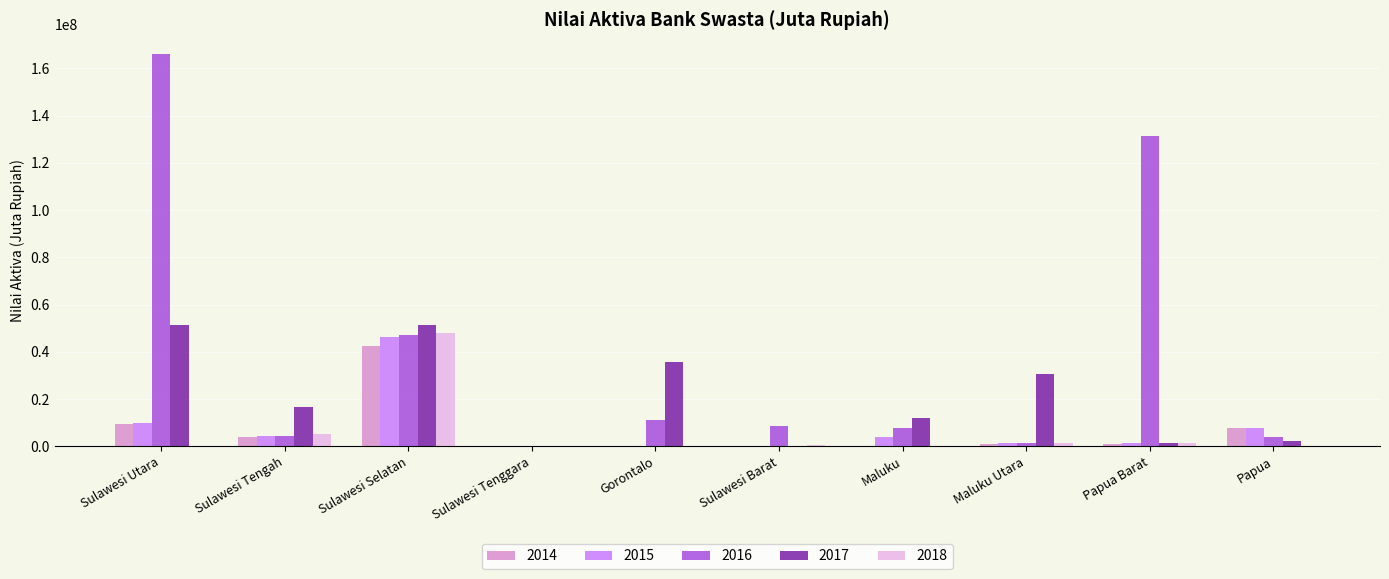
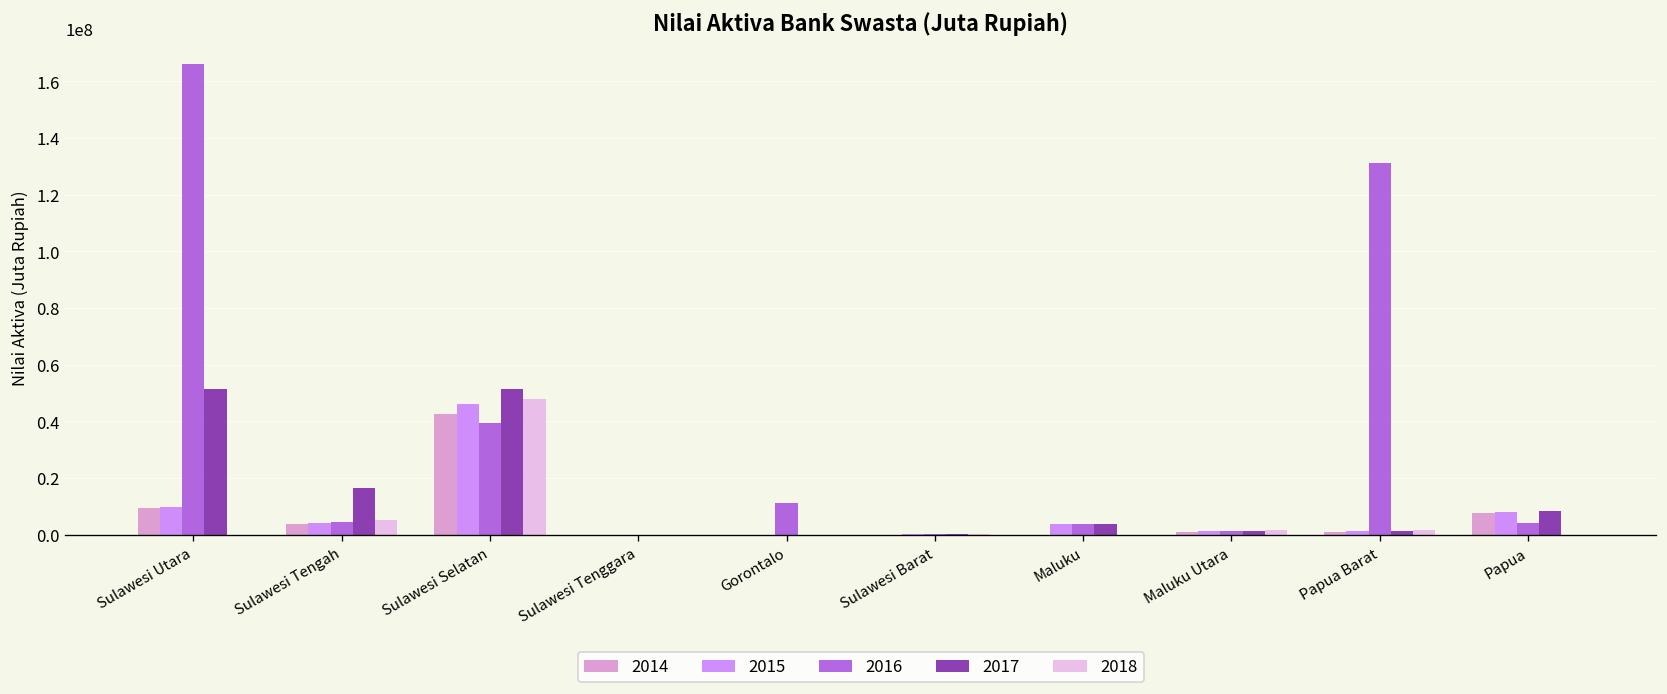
  {
    "2016": {
      "Sulawesi Utara": 166000000,
      "Sulawesi Tengah": 4000000,
-     "Sulawesi Selatan": 47000000,
+     "Sulawesi Selatan": 39000000,
      "Sulawesi Tenggara": 0,
      "Gorontalo": 11000000,
-     "Sulawesi Barat": 9000000,
-     "Maluku": 8000000,
+     "Sulawesi Barat": 0,
+     "Maluku": 4000000,
      "Maluku Utara": 1000000,
      "Papua Barat": 131000000,
      "Papua": 4000000
    },
    "2017": {
      "Sulawesi Utara": 51000000,
      "Sulawesi Tengah": 16000000,
      "Sulawesi Selatan": 51000000,
      "Sulawesi Tenggara": 0,
-     "Gorontalo": 36000000,
-     "Maluku": 12000000,
-     "Maluku Utara": 30000000,
+     "Gorontalo": 0,
+     "Maluku": 4000000,
+     "Maluku Utara": 1000000,
      "Papua Barat": 1000000,
-     "Papua": 2000000
+     "Papua": 8000000
    }
  }
